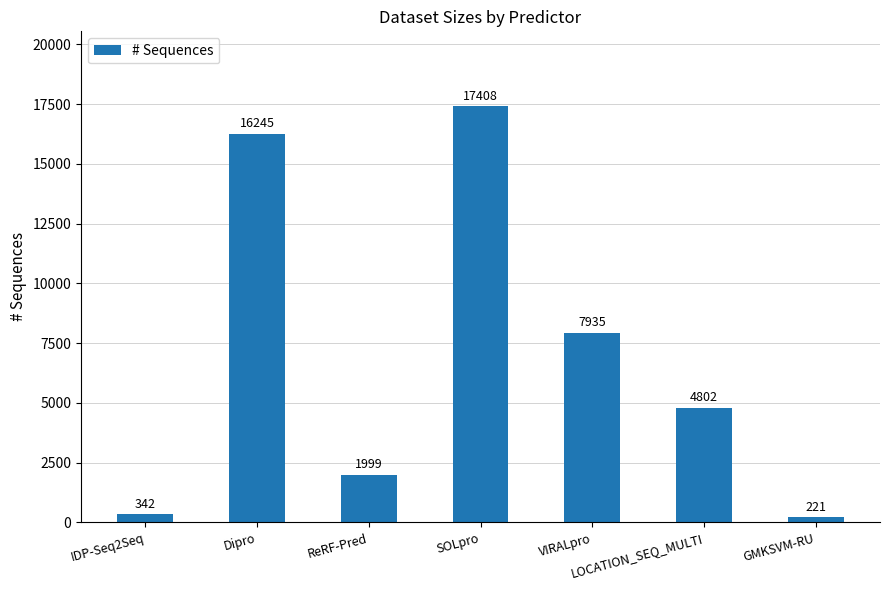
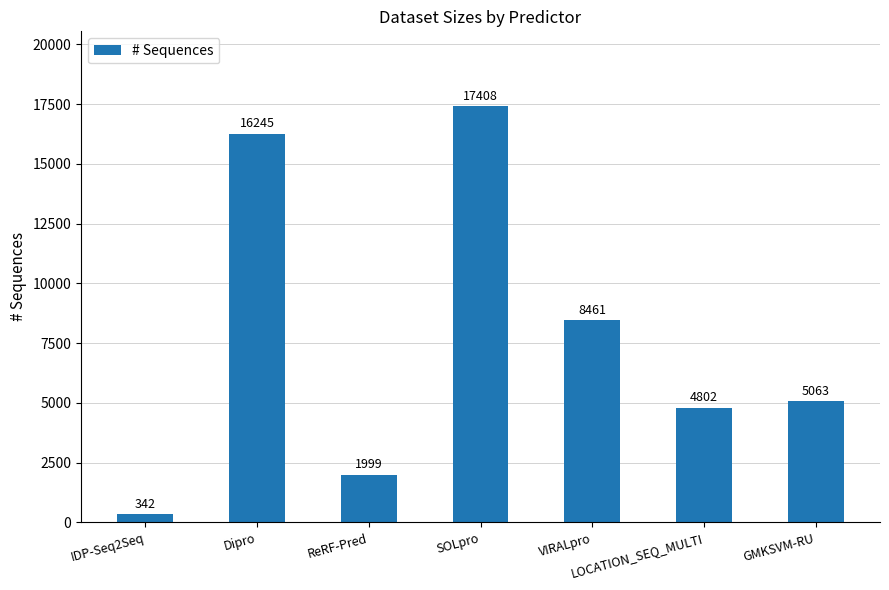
  {
    "IDP-Seq2Seq": 342,
    "Dipro": 16245,
    "ReRF-Pred": 1999,
    "SOLpro": 17408,
-   "VIRALpro": 7935,
+   "VIRALpro": 8461,
    "LOCATION_SEQ_MULTI": 4802,
-   "GMKSVM-RU": 221
+   "GMKSVM-RU": 5063
  }
